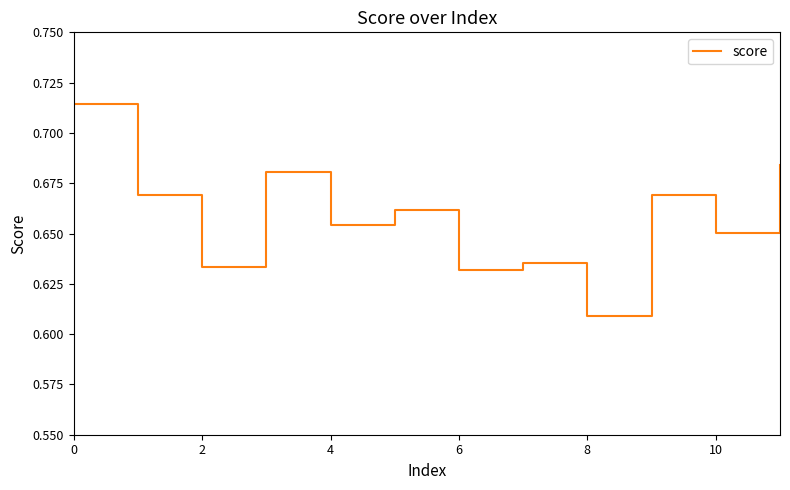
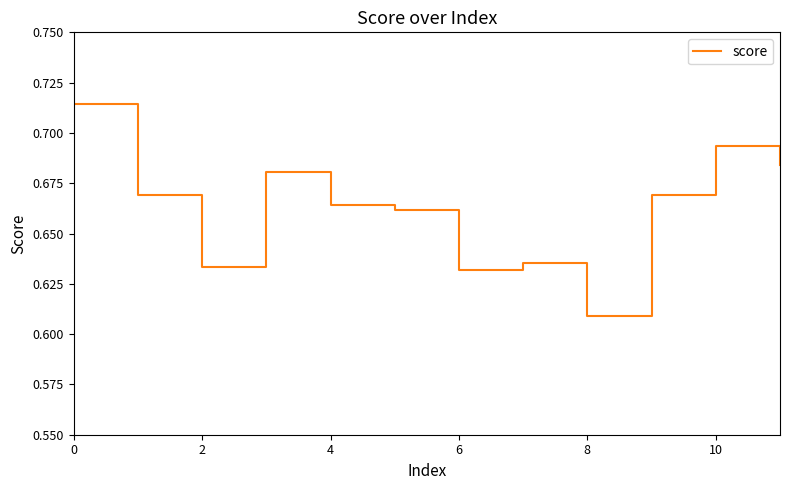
  {
    "0": 0.714,
    "2": 0.634,
-   "4": 0.654,
+   "4": 0.664,
    "6": 0.632,
    "8": 0.609,
-   "10": 0.650
+   "10": 0.694
  }
